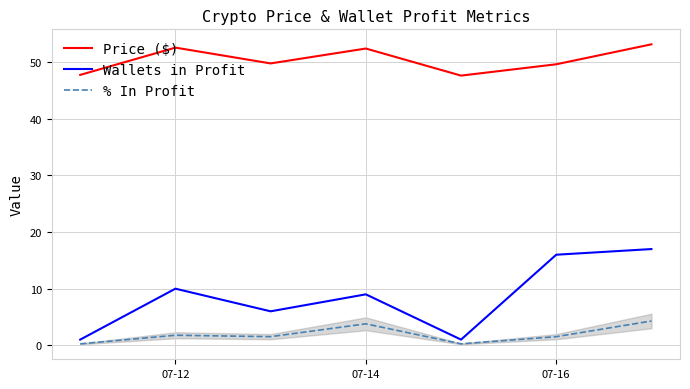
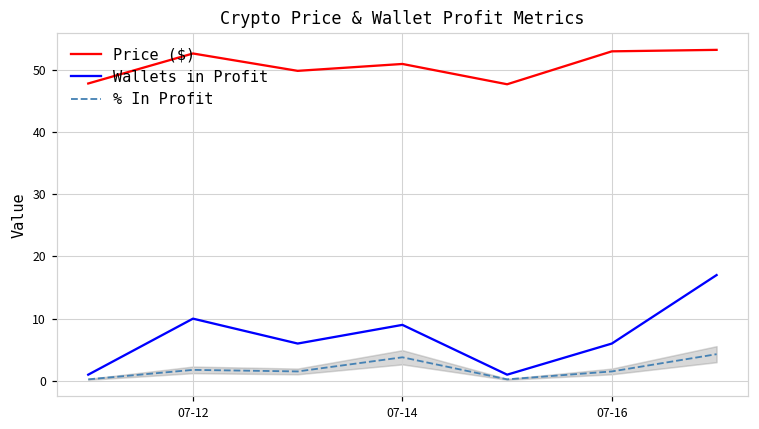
  {
    "Price ($)": {
      "07-12": 53,
-     "07-14": 52,
-     "07-16": 50
+     "07-14": 51,
+     "07-16": 53
    },
    "Wallets in Profit": {
      "07-12": 10,
      "07-14": 9,
-     "07-16": 16
+     "07-16": 6
    },
    "% In Profit": {
      "07-12": 2,
      "07-14": 4,
      "07-16": 2
    }
  }
